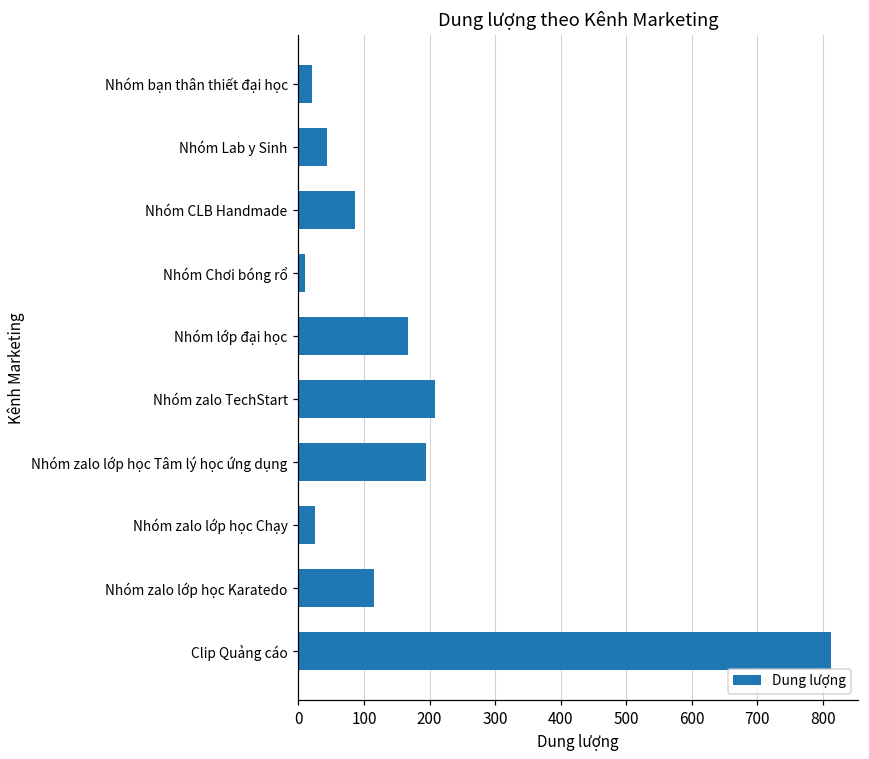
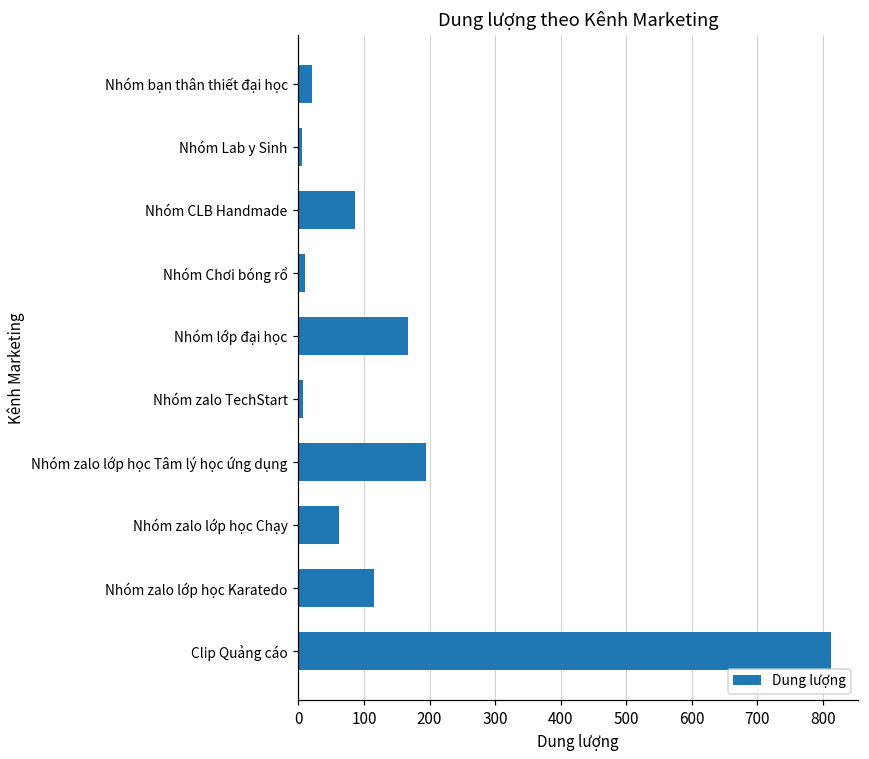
  {
    "Nhóm bạn thân thiết đại học": 20,
-   "Nhóm Lab y Sinh": 40,
+   "Nhóm Lab y Sinh": 10,
    "Nhóm CLB Handmade": 90,
    "Nhóm Chơi bóng rổ": 10,
    "Nhóm lớp đại học": 170,
-   "Nhóm zalo TechStart": 210,
+   "Nhóm zalo TechStart": 10,
    "Nhóm zalo lớp học Tâm lý học ứng dụng": 200,
-   "Nhóm zalo lớp học Chạy": 30,
+   "Nhóm zalo lớp học Chạy": 60,
    "Nhóm zalo lớp học Karatedo": 120,
    "Clip Quảng cáo": 810
  }
